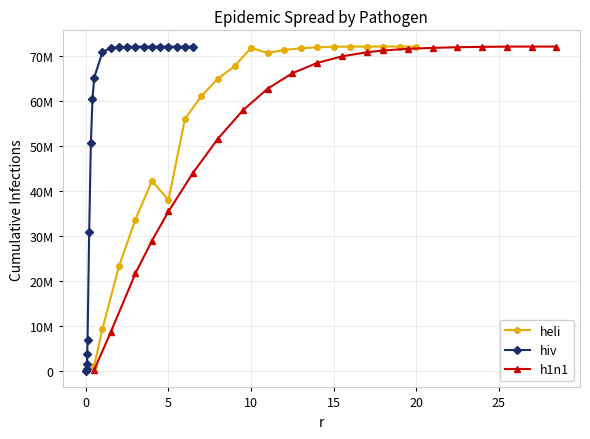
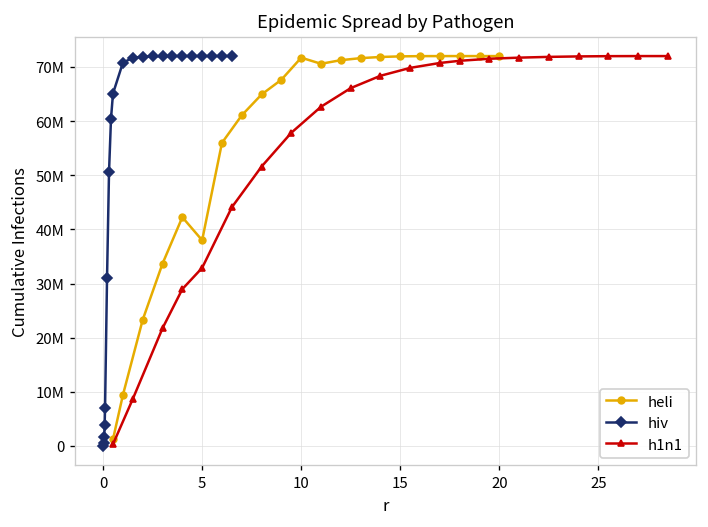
  {
    "heli": {
      "5": 38000000,
      "10": 72000000,
      "15": 72000000,
      "20": 72000000
    },
    "hiv": {
      "5": 72000000
    },
    "h1n1": {
-     "5": 35000000
+     "5": 33000000
    }
  }
